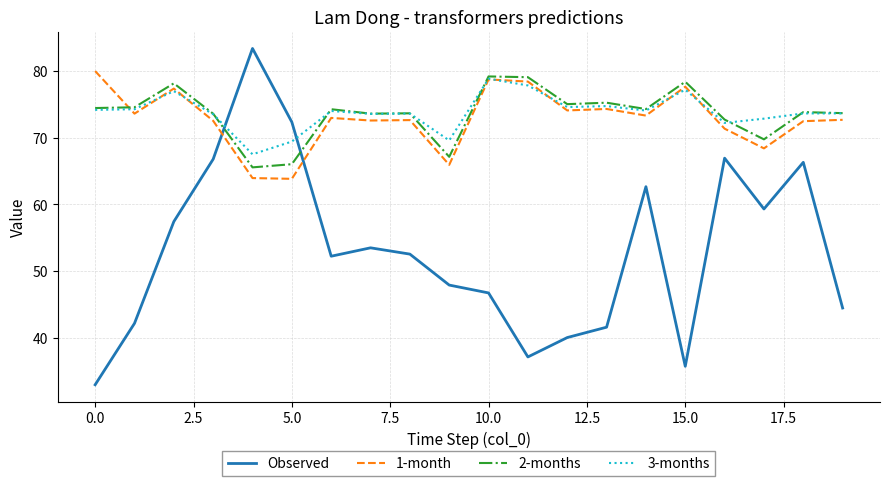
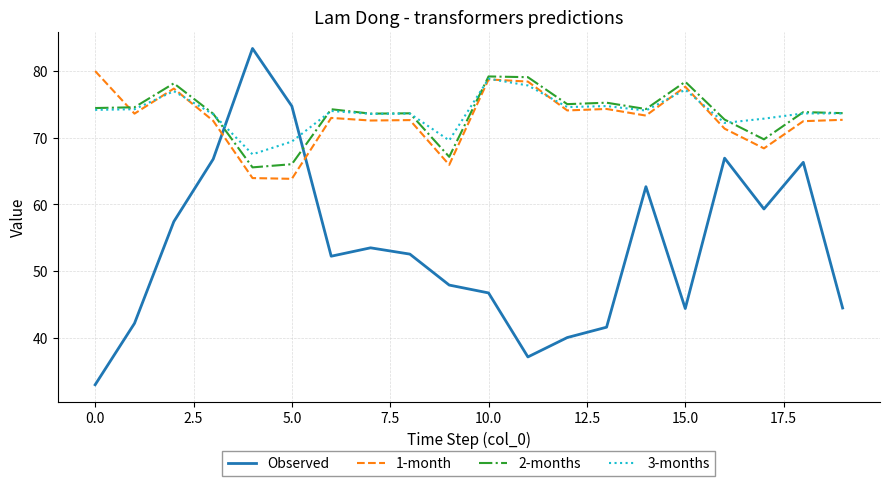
  {
    "Observed": {
      "0.0": 33,
-     "5.0": 72,
+     "5.0": 75,
      "10.0": 47,
-     "15.0": 36
+     "15.0": 44
    },
    "1-month": {
      "0.0": 80,
      "5.0": 64,
      "15.0": 78
    },
    "2-months": {
      "5.0": 66,
      "15.0": 78
    },
    "3-months": {
      "5.0": 69,
      "15.0": 77
    }
  }
